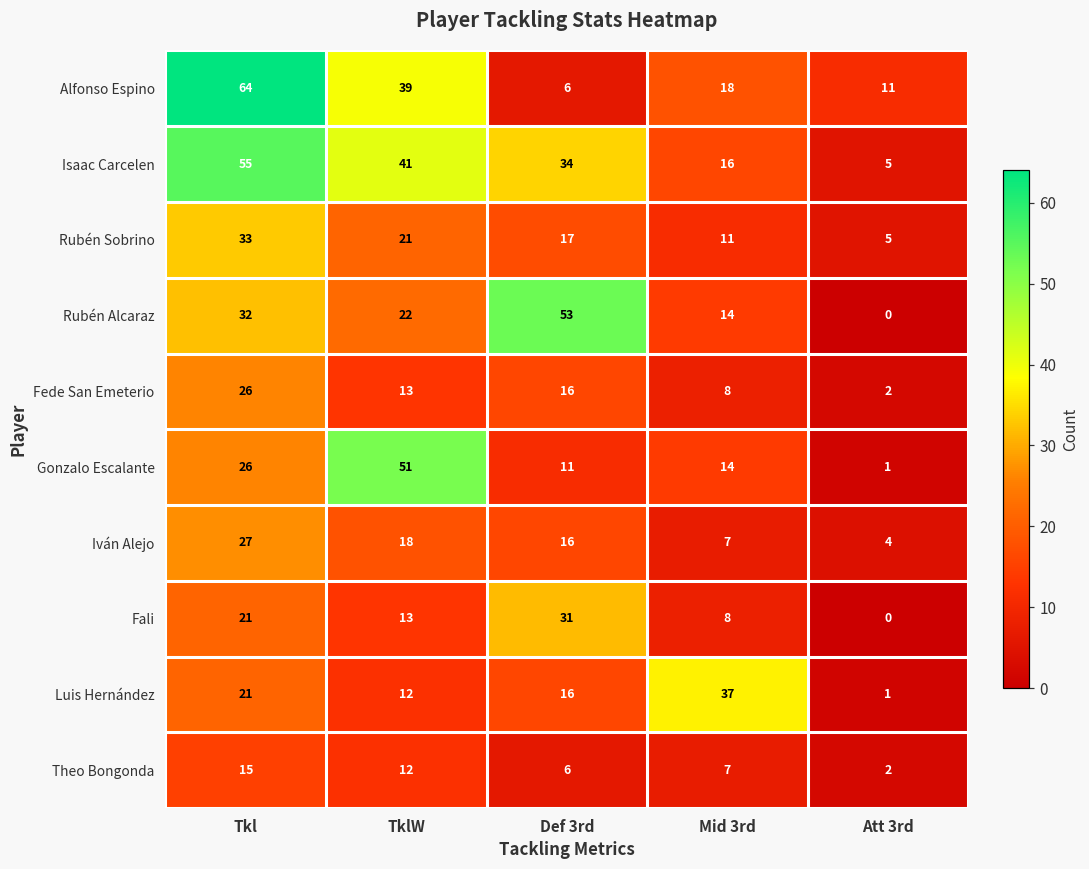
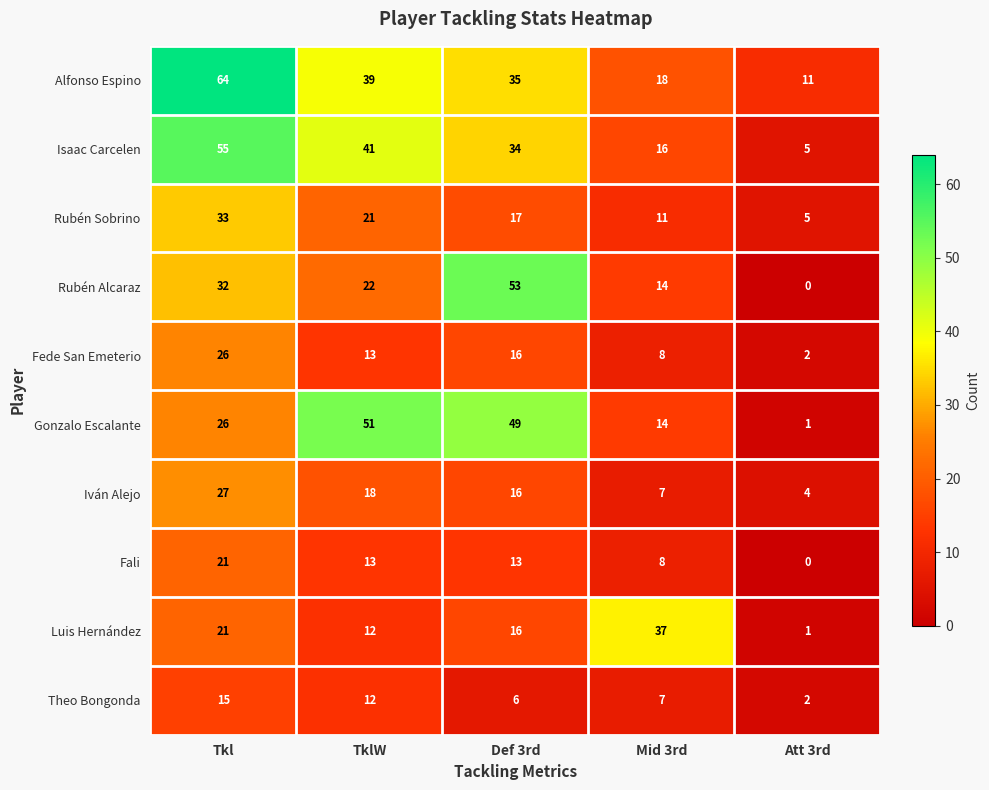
  {
    "Alfonso Espino": {
      "Tkl": 64,
      "TklW": 39,
-     "Def 3rd": 6,
+     "Def 3rd": 35,
      "Mid 3rd": 18,
      "Att 3rd": 11
    },
    "Isaac Carcelen": {
      "Tkl": 55,
      "TklW": 41,
      "Def 3rd": 34,
      "Mid 3rd": 16,
      "Att 3rd": 5
    },
    "Rubén Sobrino": {
      "Tkl": 33,
      "TklW": 21,
      "Def 3rd": 17,
      "Mid 3rd": 11,
      "Att 3rd": 5
    },
    "Rubén Alcaraz": {
      "Tkl": 32,
      "TklW": 22,
      "Def 3rd": 53,
      "Mid 3rd": 14,
      "Att 3rd": 0
    },
    "Fede San Emeterio": {
      "Tkl": 26,
      "TklW": 13,
      "Def 3rd": 16,
      "Mid 3rd": 8,
      "Att 3rd": 2
    },
    "Gonzalo Escalante": {
      "Tkl": 26,
      "TklW": 51,
-     "Def 3rd": 11,
+     "Def 3rd": 49,
      "Mid 3rd": 14,
      "Att 3rd": 1
    },
    "Iván Alejo": {
      "Tkl": 27,
      "TklW": 18,
      "Def 3rd": 16,
      "Mid 3rd": 7,
      "Att 3rd": 4
    },
    "Fali": {
      "Tkl": 21,
      "TklW": 13,
-     "Def 3rd": 31,
+     "Def 3rd": 13,
      "Mid 3rd": 8,
      "Att 3rd": 0
    },
    "Luis Hernández": {
      "Tkl": 21,
      "TklW": 12,
      "Def 3rd": 16,
      "Mid 3rd": 37,
      "Att 3rd": 1
    },
    "Theo Bongonda": {
      "Tkl": 15,
      "TklW": 12,
      "Def 3rd": 6,
      "Mid 3rd": 7,
      "Att 3rd": 2
    }
  }
